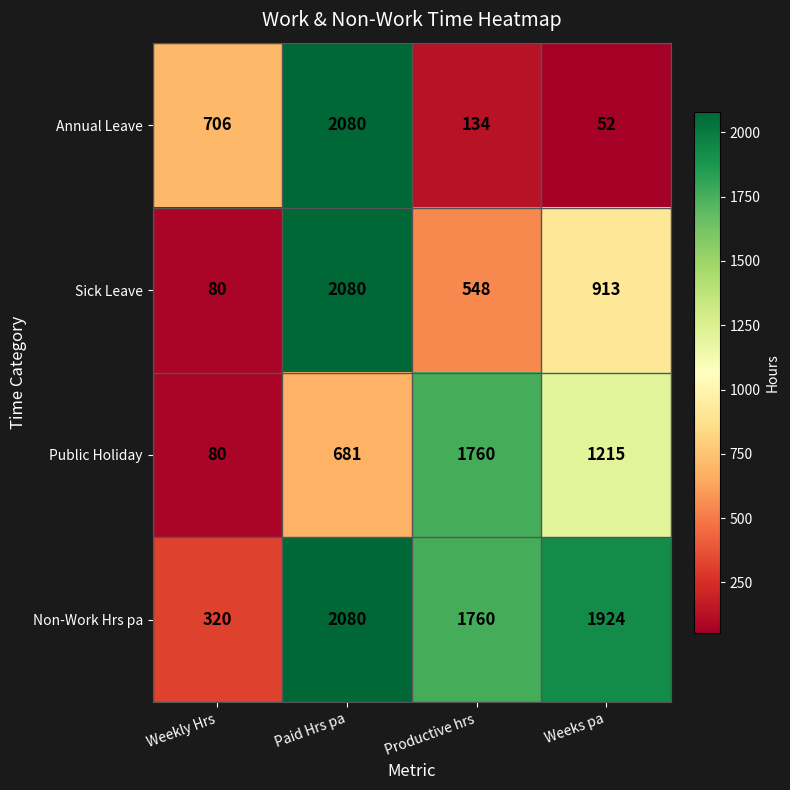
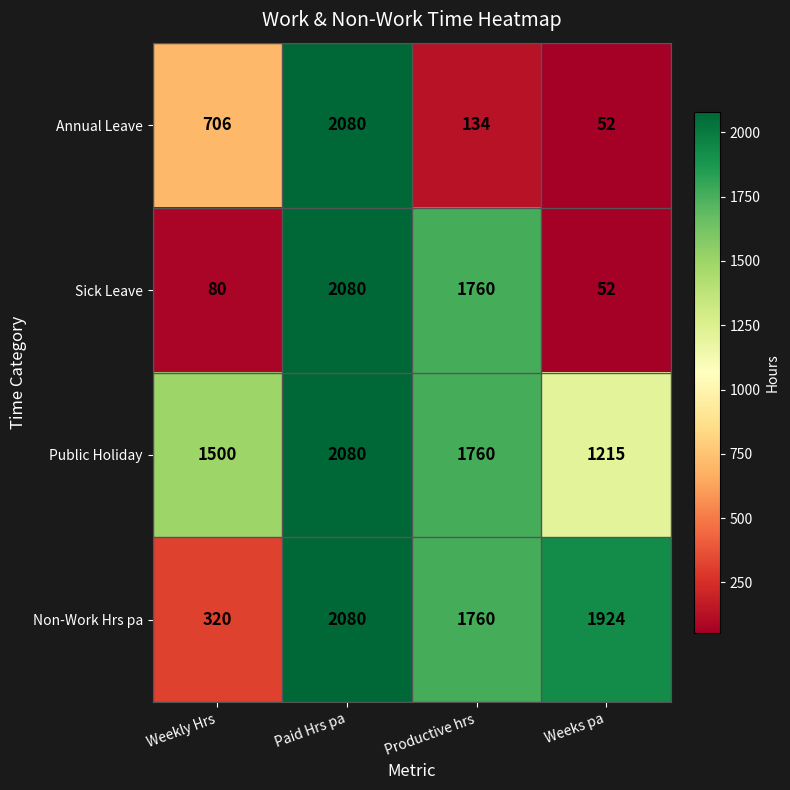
  {
    "Annual Leave": {
      "Weekly Hrs": 706,
      "Paid Hrs pa": 2080,
      "Productive hrs": 134,
      "Weeks pa": 52
    },
    "Sick Leave": {
      "Weekly Hrs": 80,
      "Paid Hrs pa": 2080,
-     "Productive hrs": 548,
-     "Weeks pa": 913
+     "Productive hrs": 1760,
+     "Weeks pa": 52
    },
    "Public Holiday": {
-     "Weekly Hrs": 80,
-     "Paid Hrs pa": 681,
+     "Weekly Hrs": 1500,
+     "Paid Hrs pa": 2080,
      "Productive hrs": 1760,
      "Weeks pa": 1215
    },
    "Non-Work Hrs pa": {
      "Weekly Hrs": 320,
      "Paid Hrs pa": 2080,
      "Productive hrs": 1760,
      "Weeks pa": 1924
    }
  }
